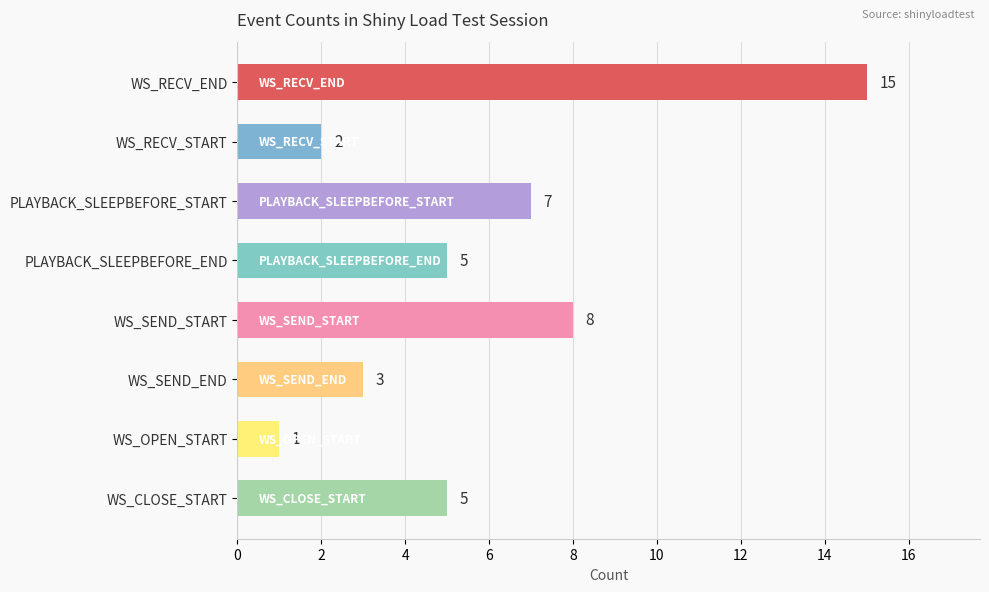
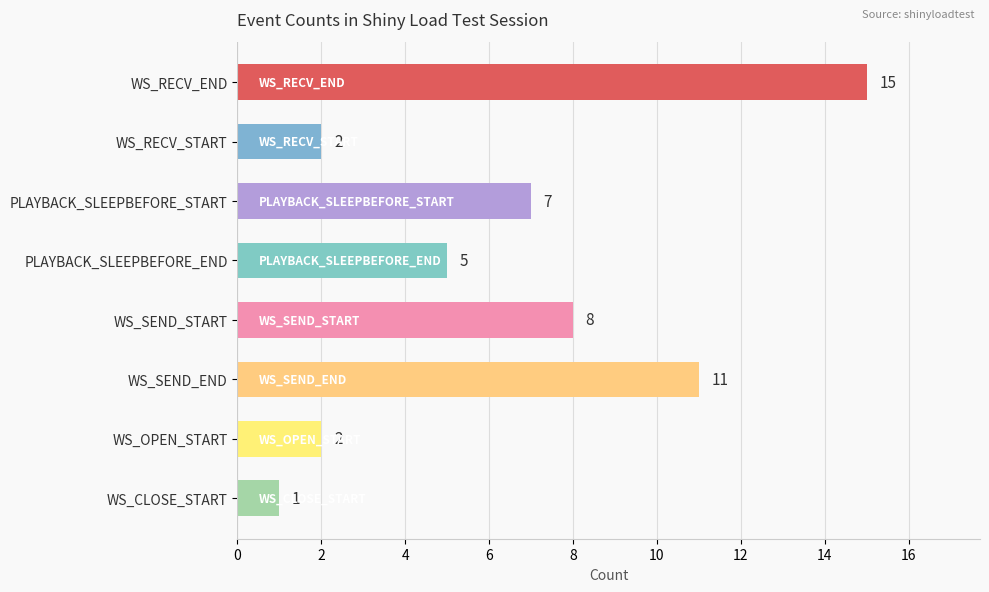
  {
    "WS_RECV_END": 15,
    "PLAYBACK_SLEEPBEFORE_START": 7,
    "PLAYBACK_SLEEPBEFORE_END": 5,
    "WS_SEND_START": 8,
-   "WS_SEND_END": 3,
-   "WS_OPEN_START": 1,
-   "WS_CLOSE_START": 5
+   "WS_SEND_END": 11,
+   "WS_OPEN_START": 2,
+   "WS_CLOSE_START": 1
  }
